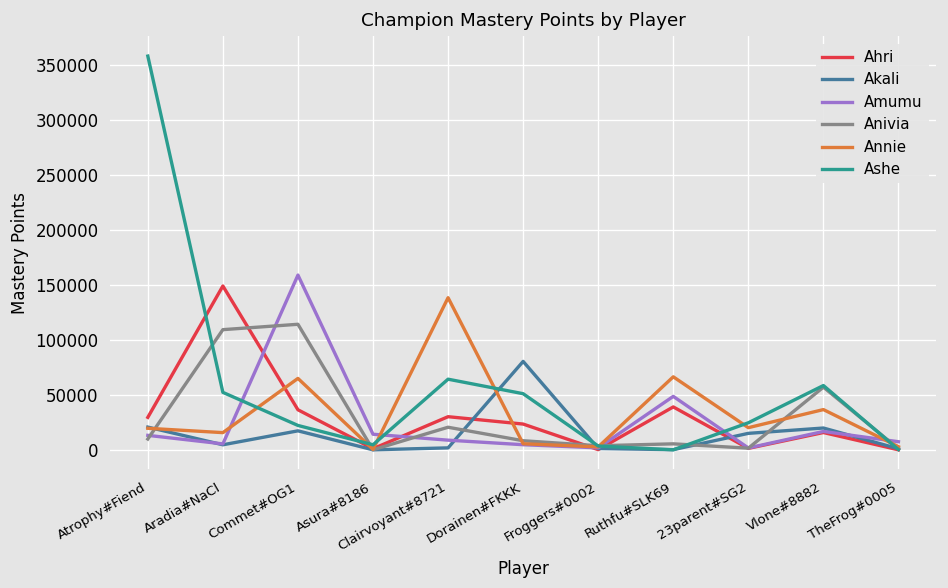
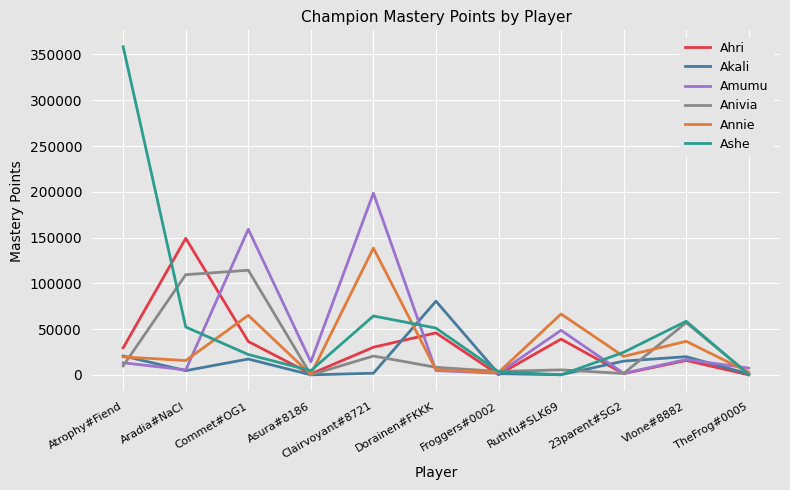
  {
    "Ahri": {
      "Atrophy#Fiend": 30000,
      "Aradia#NaCl": 150000,
      "Commet#OG1": 40000,
      "Clairvoyant#8721": 30000,
-     "Dorainen#FKKK": 20000,
+     "Dorainen#FKKK": 50000,
      "Ruthfu#SLK69": 40000
    },
    "Amumu": {
      "Atrophy#Fiend": 10000,
      "Commet#OG1": 160000,
      "Asura#8186": 10000,
-     "Clairvoyant#8721": 10000,
+     "Clairvoyant#8721": 200000,
      "Ruthfu#SLK69": 50000,
      "TheFrog#0005": 10000
    },
    "Anivia": {
      "Atrophy#Fiend": 10000,
      "Aradia#NaCl": 110000,
      "Commet#OG1": 110000,
      "Clairvoyant#8721": 20000,
      "Ruthfu#SLK69": 10000
    },
    "Annie": {
      "Aradia#NaCl": 20000,
      "Commet#OG1": 70000,
      "Clairvoyant#8721": 140000,
      "Ruthfu#SLK69": 70000,
      "23parent#SG2": 20000,
      "Vlone#8882": 40000
    }
  }
